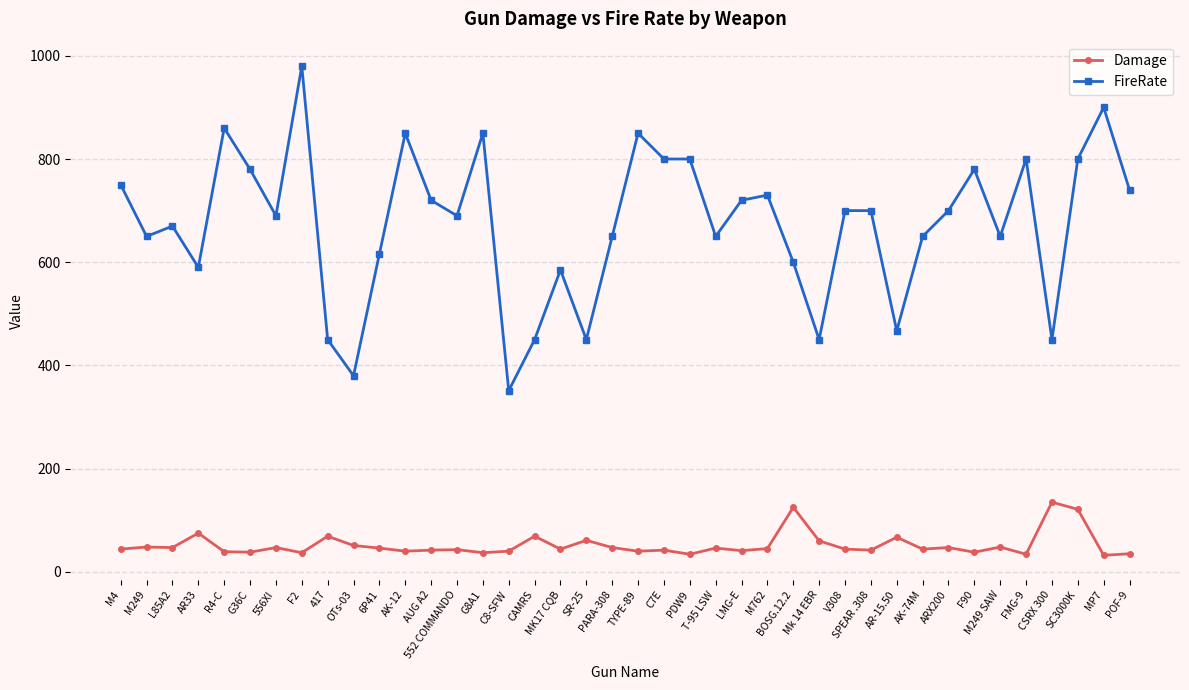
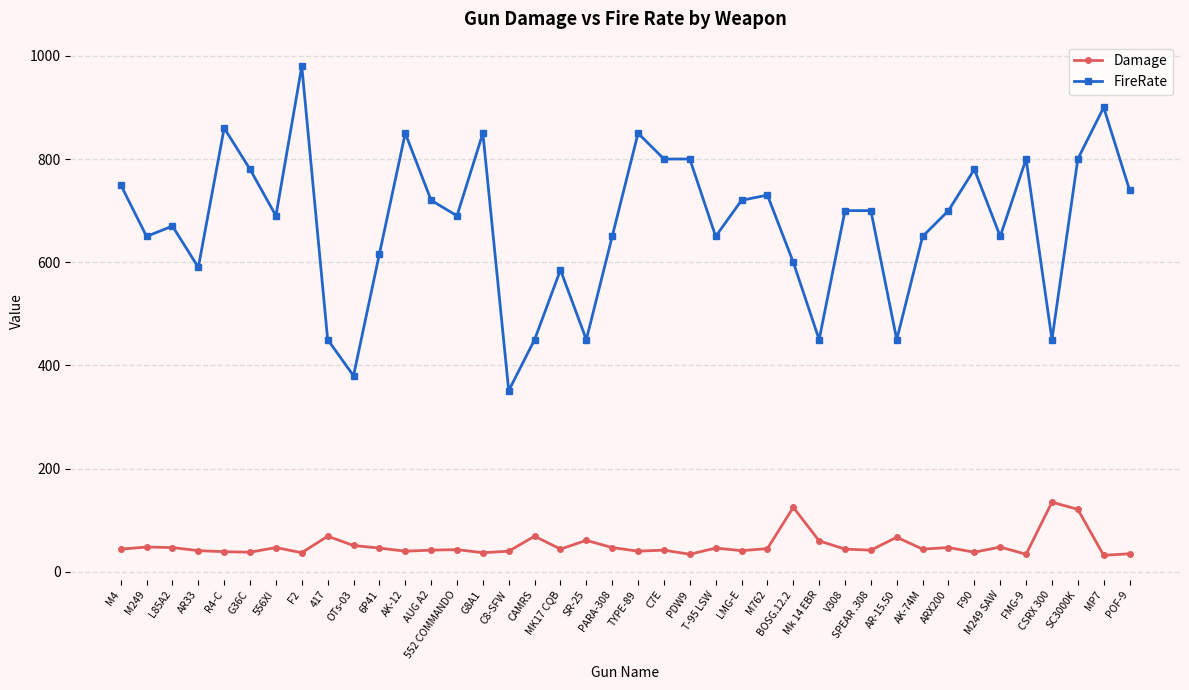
  {
    "Damage": {
      "M4": 40,
      "M249": 50,
      "L85A2": 50,
-     "AR33": 80,
+     "AR33": 40,
      "R4-C": 40,
      "G36C": 40,
      "556XI": 50,
      "F2": 40,
      "417": 70,
      "OTs-03": 50,
      "6P41": 50,
      "AK-12": 40,
      "AUG A2": 40,
      "552 COMMANDO": 40,
      "G8A1": 40,
      "C8-SFW": 40,
      "CAMRS": 70,
      "MK17 CQB": 40,
      "SR-25": 60,
      "PARA-308": 50,
      "TYPE-89": 40,
      "C7E": 40,
      "PDW9": 30,
      "T-95 LSW": 50,
      "LMG-E": 40,
      "M762": 50,
      "BOSG.12.2": 130,
      "Mk 14 EBR": 60,
      "V308": 40,
      "SPEAR .308": 40,
      "AR-15.50": 70,
      "AK-74M": 40,
      "ARX200": 50,
      "F90": 40,
      "M249 SAW": 50,
      "FMG-9": 30,
      "CSRX 300": 140,
      "SC3000K": 120,
      "MP7": 30,
      "POF-9": 40
    },
    "FireRate": {
      "M4": 750,
      "M249": 650,
      "L85A2": 670,
      "AR33": 590,
      "R4-C": 860,
      "G36C": 780,
      "556XI": 690,
      "F2": 980,
      "417": 450,
      "OTs-03": 380,
      "6P41": 620,
      "AK-12": 850,
      "AUG A2": 720,
      "552 COMMANDO": 690,
      "G8A1": 850,
      "C8-SFW": 350,
      "CAMRS": 450,
      "MK17 CQB": 590,
      "SR-25": 450,
      "PARA-308": 650,
      "TYPE-89": 850,
      "C7E": 800,
      "PDW9": 800,
      "T-95 LSW": 650,
      "LMG-E": 720,
      "M762": 730,
      "BOSG.12.2": 600,
      "Mk 14 EBR": 450,
      "V308": 700,
      "SPEAR .308": 700,
-     "AR-15.50": 470,
+     "AR-15.50": 450,
      "AK-74M": 650,
      "ARX200": 700,
      "F90": 780,
      "M249 SAW": 650,
      "FMG-9": 800,
      "CSRX 300": 450,
      "SC3000K": 800,
      "MP7": 900,
      "POF-9": 740
    }
  }
